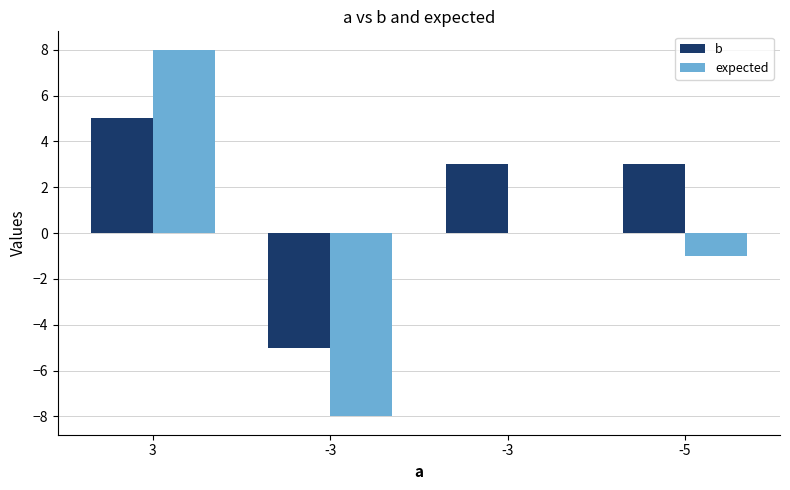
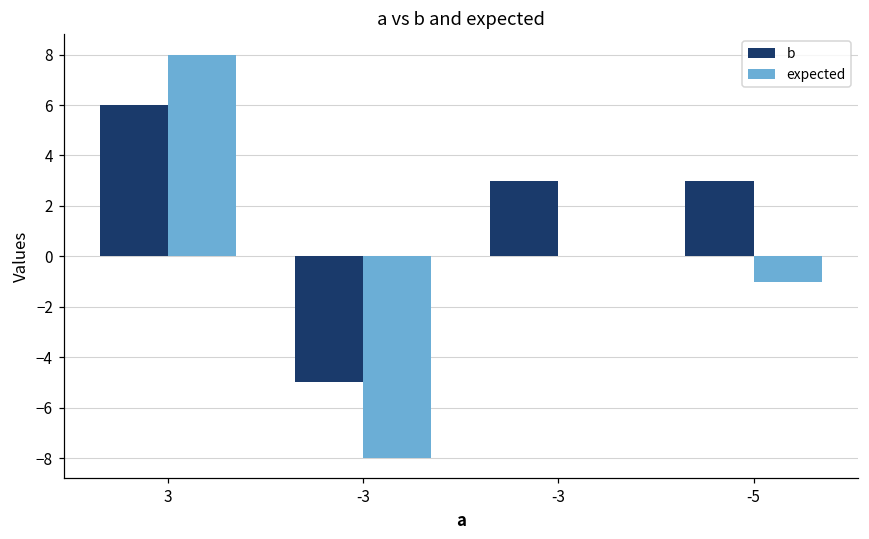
  {
    "b": {
-     "3": 5,
+     "3": 6,
      "-5": 3
    },
    "expected": {
      "3": 8,
      "-5": -1
    }
  }
